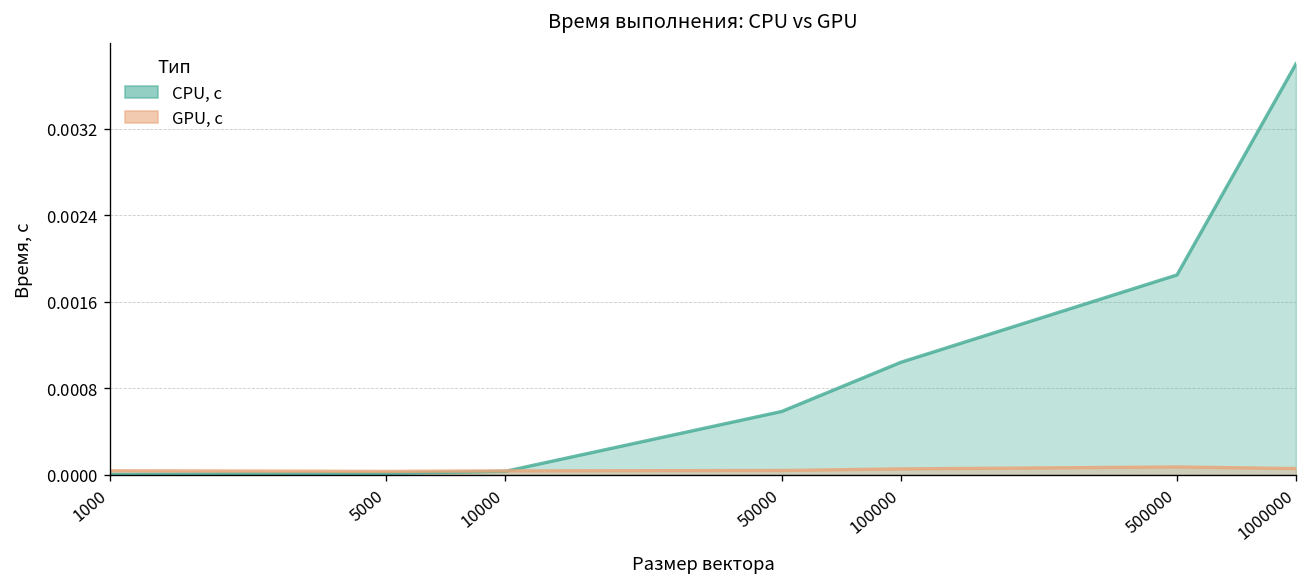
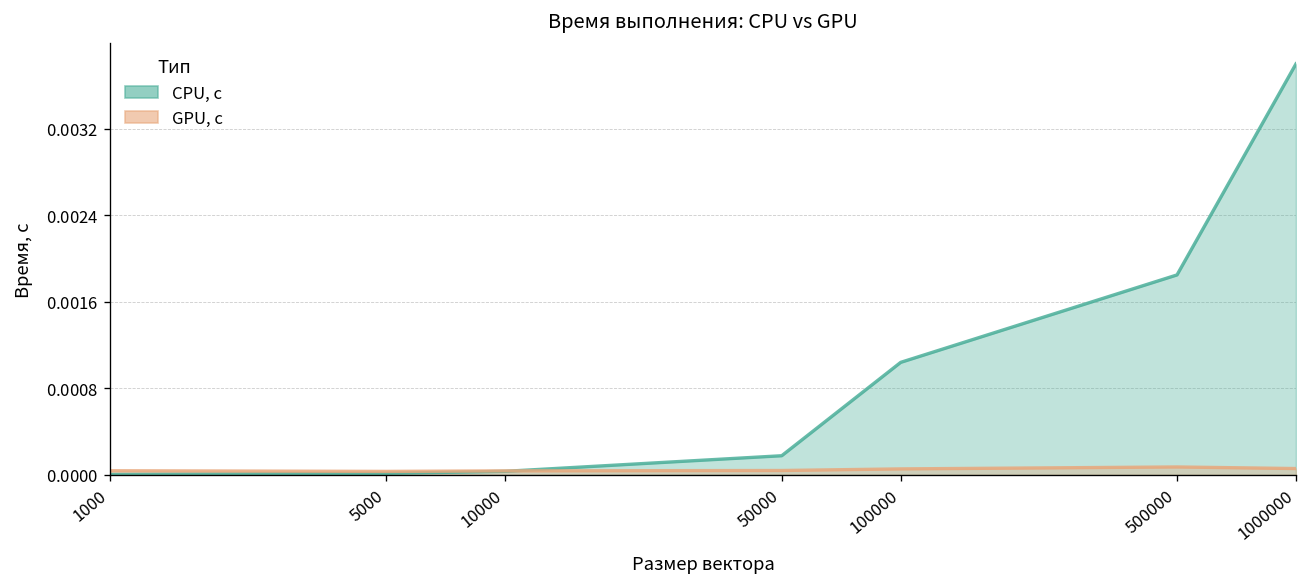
  {
    "CPU, с": {
      "1000": 0.0000,
-     "50000": 0.0006,
+     "50000": 0.0002,
      "100000": 0.0010,
      "500000": 0.0018,
      "1000000": 0.0038
    },
    "GPU, с": {
      "1000": 0.0000,
      "50000": 0.0000,
      "100000": 0.0001,
      "500000": 0.0001,
      "1000000": 0.0001
    }
  }
